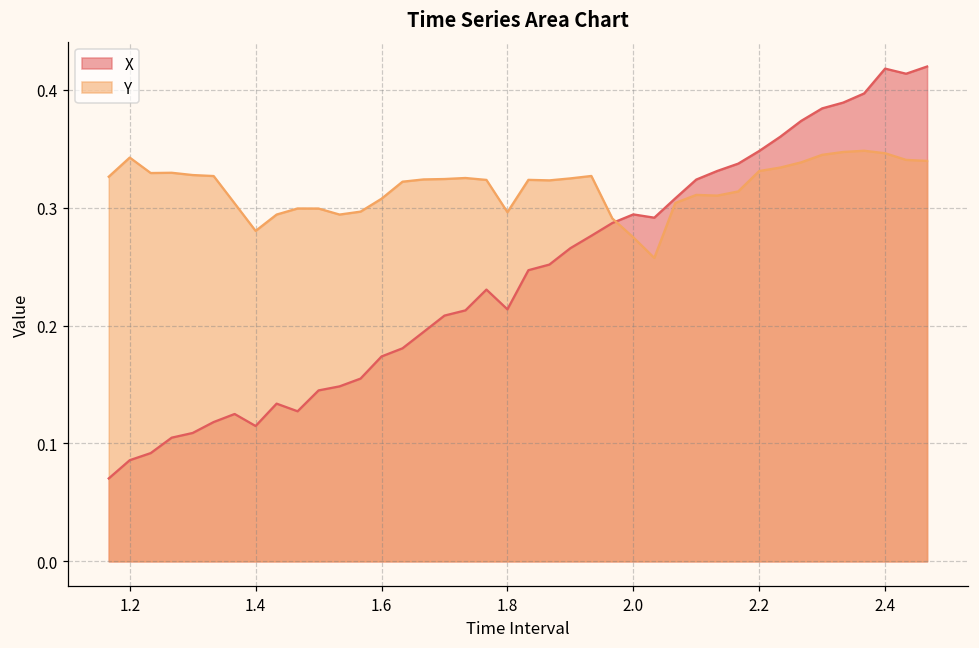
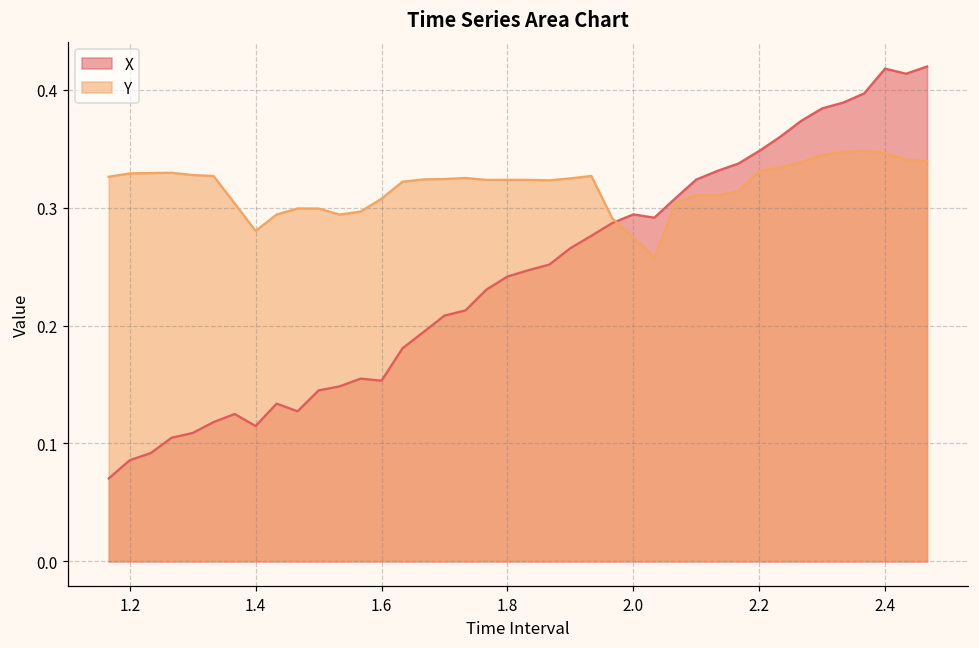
  {
    "X": {
      "1.2": 0.086,
      "1.4": 0.115,
-     "1.6": 0.174,
-     "1.8": 0.214,
+     "1.6": 0.153,
+     "1.8": 0.242,
      "2.0": 0.294,
      "2.2": 0.348,
      "2.4": 0.418
    },
    "Y": {
-     "1.2": 0.342,
+     "1.2": 0.329,
      "1.4": 0.280,
      "1.6": 0.308,
-     "1.8": 0.296,
+     "1.8": 0.324,
      "2.0": 0.275,
      "2.2": 0.331,
      "2.4": 0.346
    }
  }
